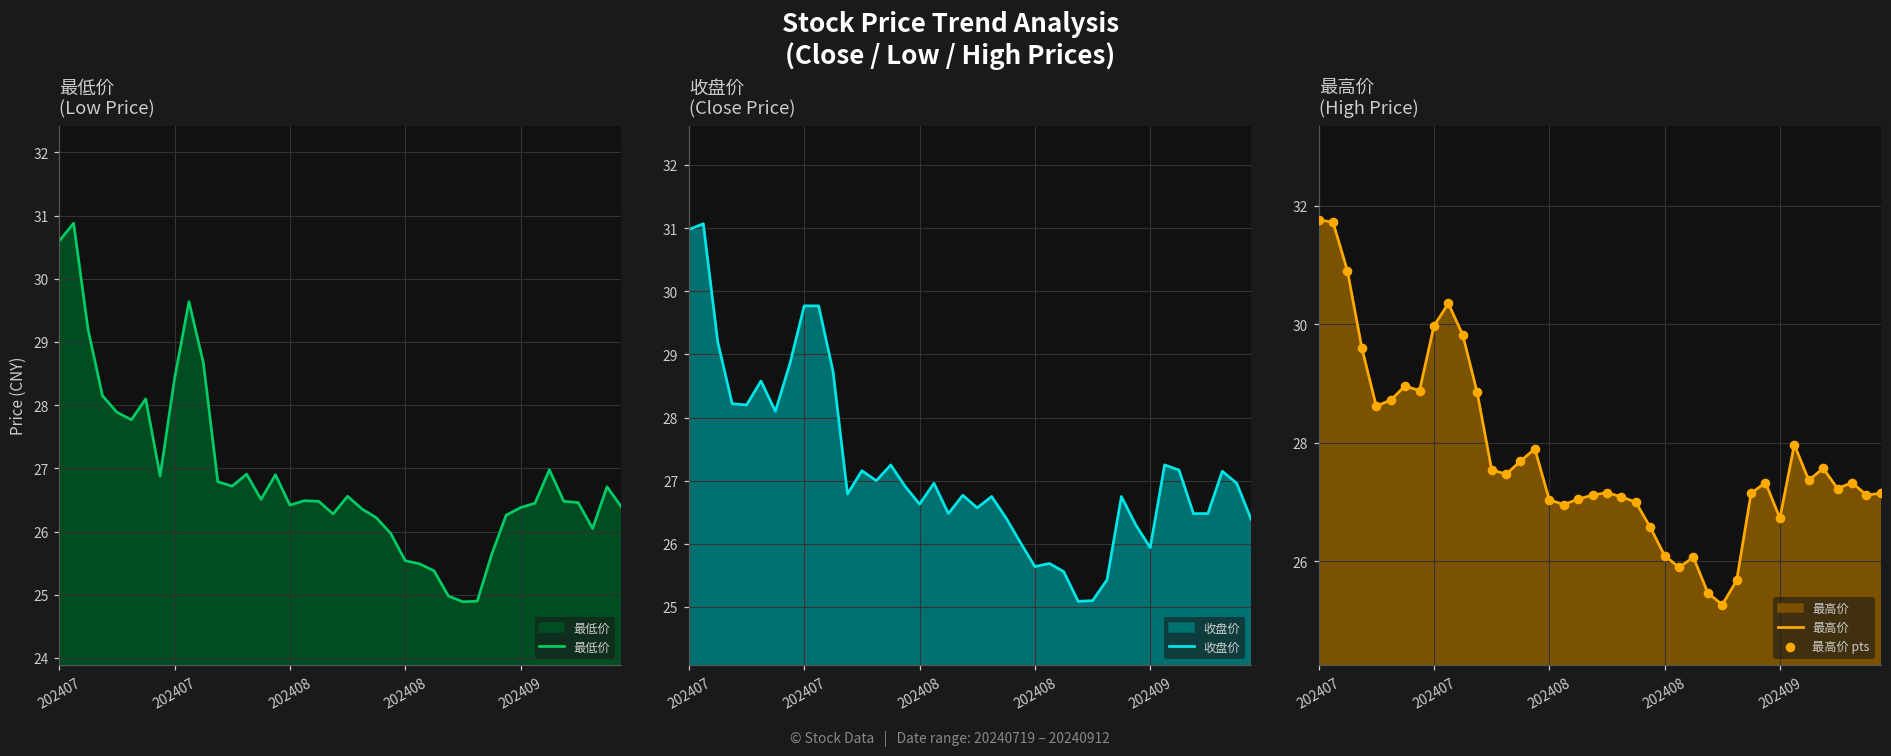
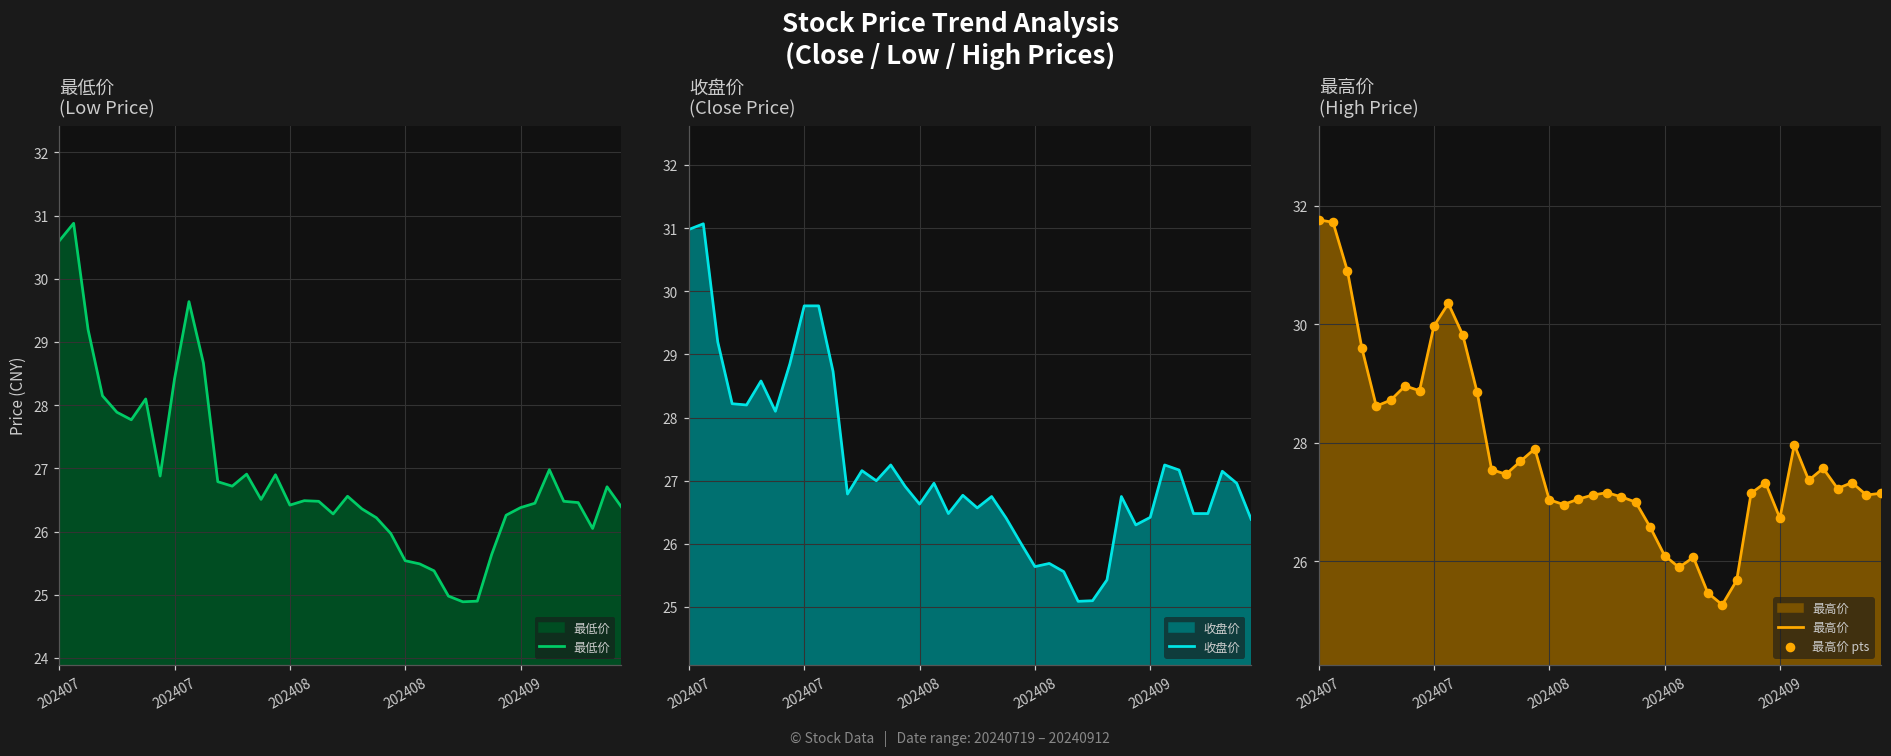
  {
    "最低价 (Low Price)": {
      "202409": 26.4
    },
    "收盘价 (Close Price)": {
-     "202409": 25.9
+     "202409": 26.4
    },
    "最高价 (High Price)": {
      "202409": 26.7
    }
  }
